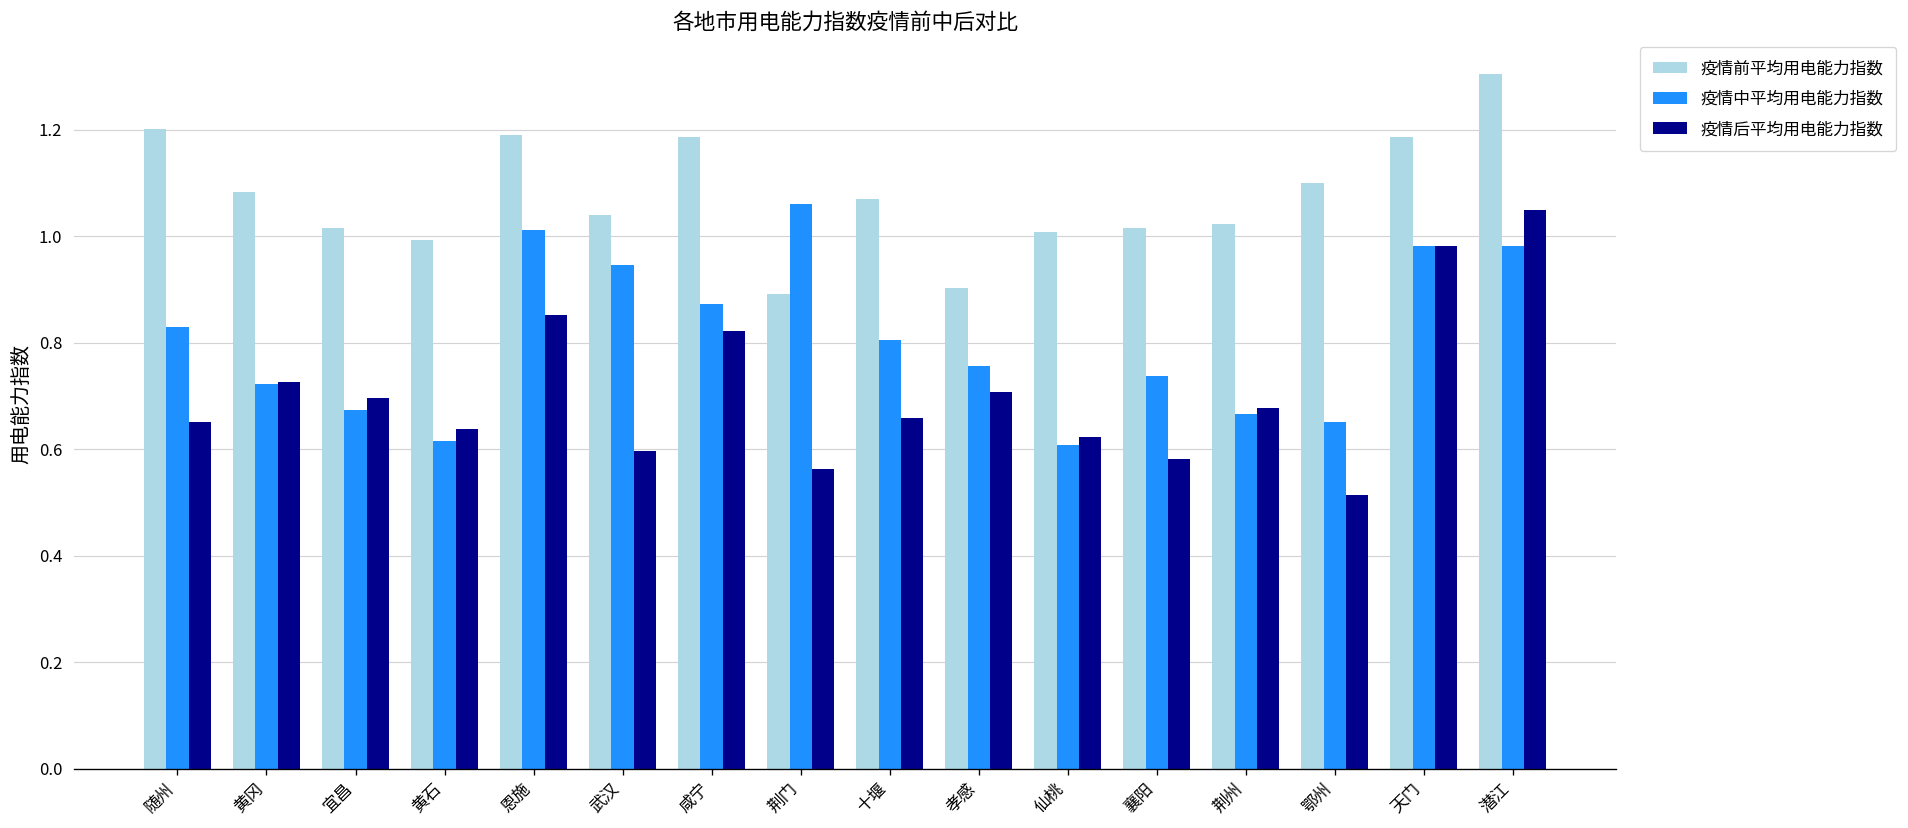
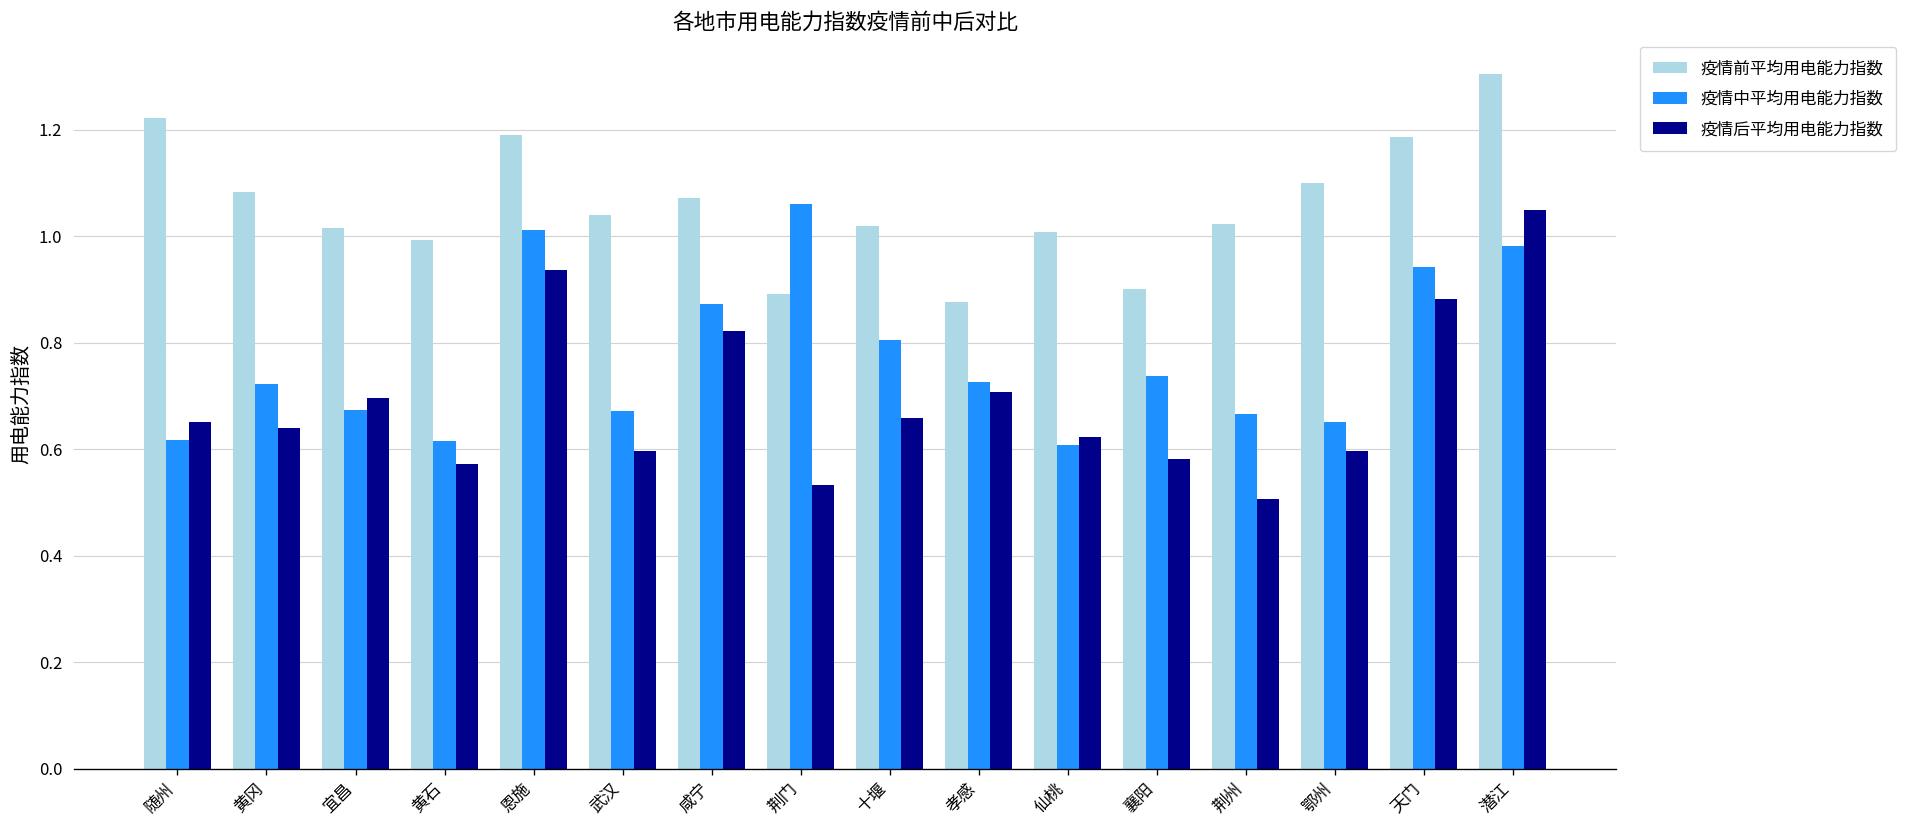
  {
    "疫情前平均用电能力指数": {
-     "随州": 1.20,
+     "随州": 1.22,
      "黄冈": 1.08,
      "宜昌": 1.02,
      "黄石": 0.99,
      "恩施": 1.19,
      "武汉": 1.04,
-     "咸宁": 1.19,
+     "咸宁": 1.07,
      "荆门": 0.89,
-     "十堰": 1.07,
-     "孝感": 0.90,
+     "十堰": 1.02,
+     "孝感": 0.88,
      "仙桃": 1.01,
-     "襄阳": 1.02,
+     "襄阳": 0.90,
      "荆州": 1.02,
      "鄂州": 1.10,
      "天门": 1.19,
      "潜江": 1.31
    },
    "疫情中平均用电能力指数": {
-     "随州": 0.83,
+     "随州": 0.62,
      "黄冈": 0.72,
      "宜昌": 0.67,
      "黄石": 0.61,
      "恩施": 1.01,
-     "武汉": 0.95,
+     "武汉": 0.67,
      "咸宁": 0.87,
      "荆门": 1.06,
      "十堰": 0.81,
-     "孝感": 0.76,
+     "孝感": 0.73,
      "仙桃": 0.61,
      "襄阳": 0.74,
      "荆州": 0.67,
      "鄂州": 0.65,
-     "天门": 0.98,
+     "天门": 0.94,
      "潜江": 0.98
    },
    "疫情后平均用电能力指数": {
      "随州": 0.65,
-     "黄冈": 0.73,
+     "黄冈": 0.64,
      "宜昌": 0.70,
-     "黄石": 0.64,
-     "恩施": 0.85,
+     "黄石": 0.57,
+     "恩施": 0.94,
      "武汉": 0.60,
      "咸宁": 0.82,
-     "荆门": 0.56,
+     "荆门": 0.53,
      "十堰": 0.66,
      "孝感": 0.71,
      "仙桃": 0.62,
      "襄阳": 0.58,
-     "荆州": 0.68,
-     "鄂州": 0.51,
-     "天门": 0.98,
+     "荆州": 0.51,
+     "鄂州": 0.60,
+     "天门": 0.88,
      "潜江": 1.05
    }
  }
